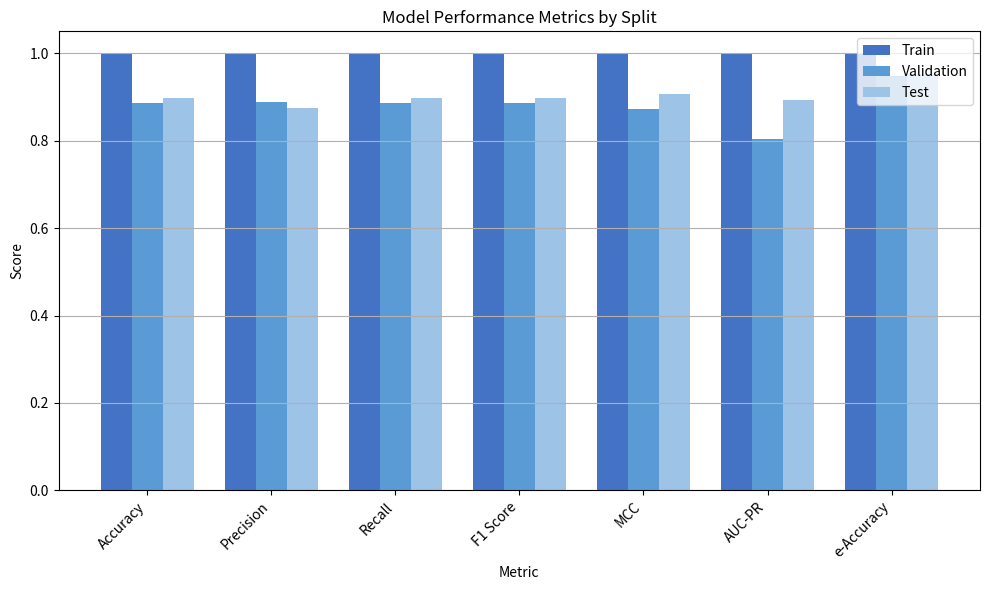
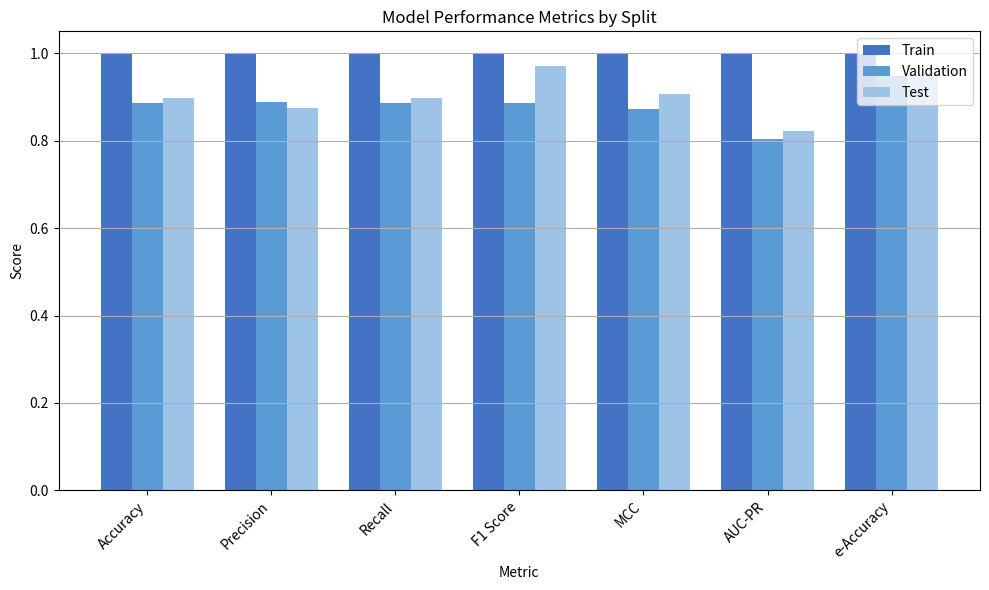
  {
    "Test": {
      "Accuracy": 0.90,
      "Precision": 0.87,
      "Recall": 0.90,
-     "F1 Score": 0.90,
+     "F1 Score": 0.97,
      "MCC": 0.91,
-     "AUC-PR": 0.89
+     "AUC-PR": 0.82
    }
  }
